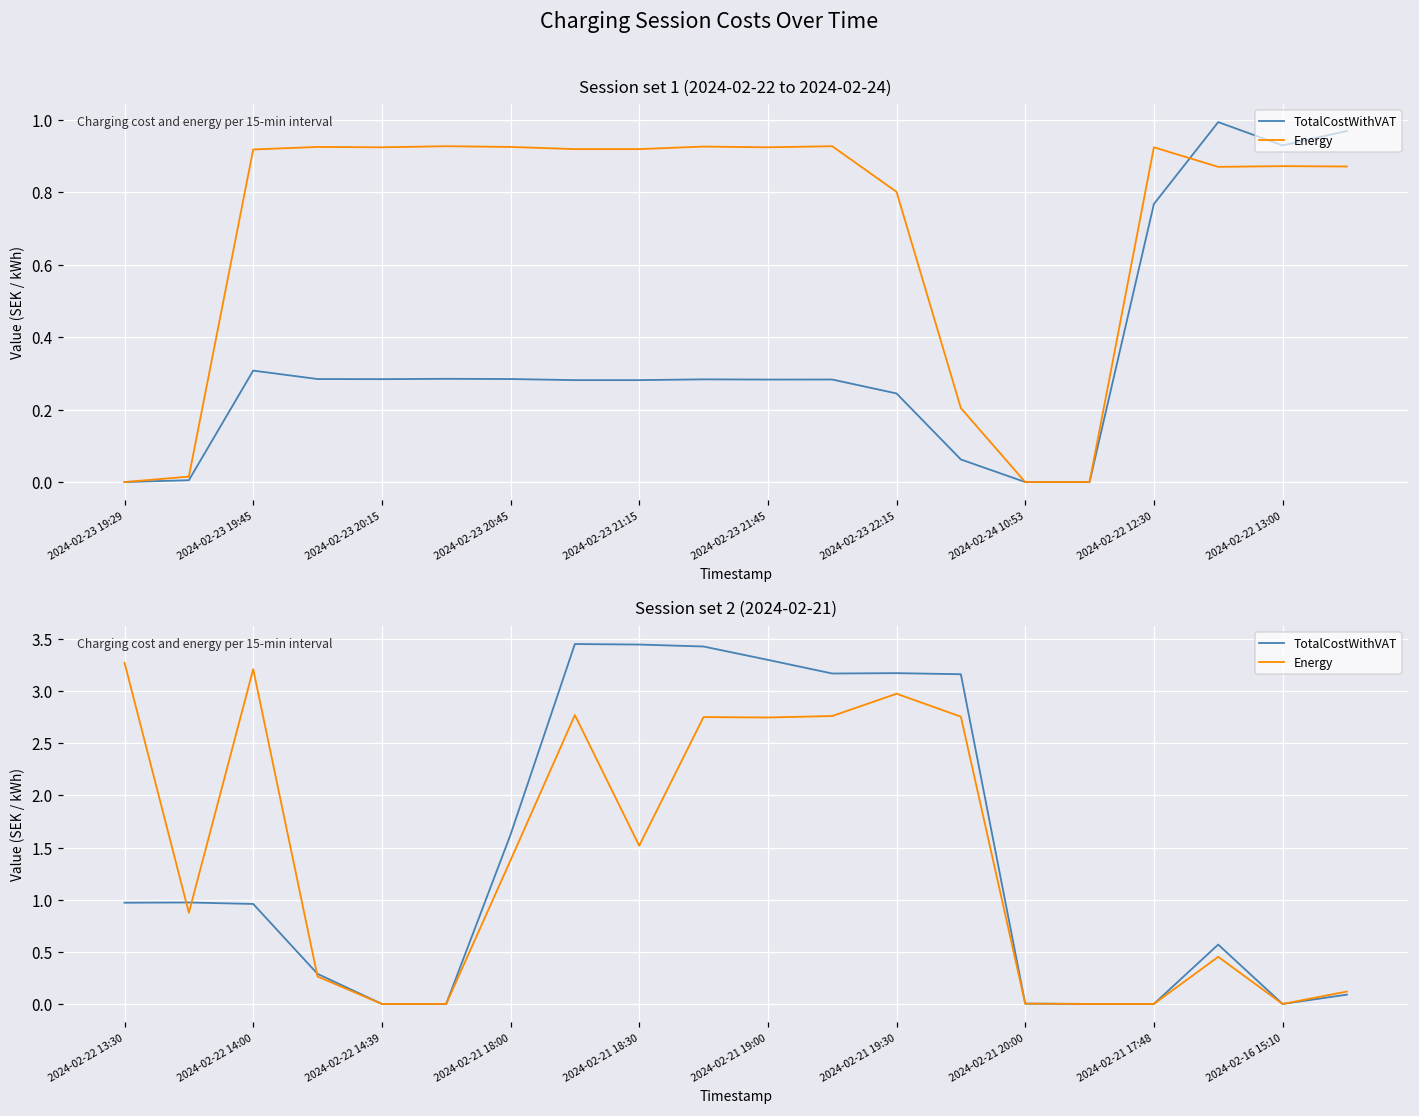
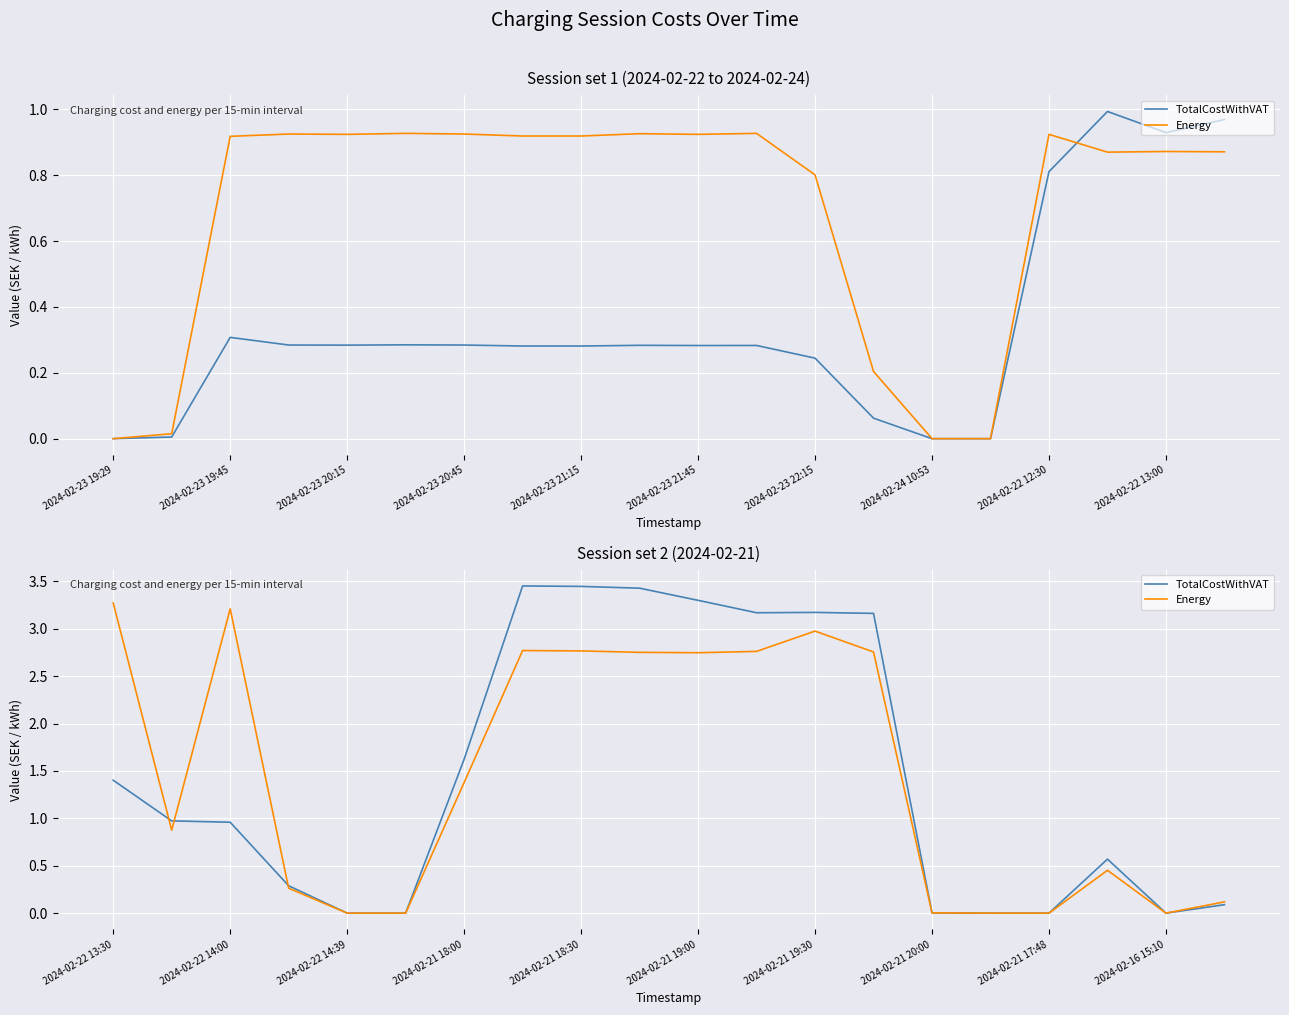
  {
    "Session set 1 (2024-02-22 to 2024-02-24)": {
      "TotalCostWithVAT": {
        "2024-02-23 19:45": 0.31,
        "2024-02-23 20:15": 0.28,
        "2024-02-23 20:45": 0.28,
        "2024-02-23 21:15": 0.28,
        "2024-02-23 21:45": 0.28,
        "2024-02-23 22:15": 0.24,
-       "2024-02-22 12:30": 0.77
+       "2024-02-22 12:30": 0.81
      },
      "Energy": {
        "2024-02-23 19:45": 0.92,
        "2024-02-23 20:15": 0.92,
        "2024-02-23 20:45": 0.93,
        "2024-02-23 21:15": 0.92,
        "2024-02-23 21:45": 0.92,
        "2024-02-23 22:15": 0.80,
        "2024-02-22 12:30": 0.92,
        "2024-02-22 13:00": 0.87
      }
    },
    "Session set 2 (2024-02-21)": {
      "TotalCostWithVAT": {
-       "2024-02-22 13:30": 1.0,
+       "2024-02-22 13:30": 1.4,
        "2024-02-22 14:00": 1.0,
        "2024-02-21 18:00": 1.6,
        "2024-02-21 18:30": 3.4,
        "2024-02-21 19:00": 3.3,
        "2024-02-21 19:30": 3.2
      },
      "Energy": {
        "2024-02-22 14:00": 3.2,
        "2024-02-21 18:00": 1.4,
-       "2024-02-21 18:30": 1.5,
+       "2024-02-21 18:30": 2.8,
        "2024-02-21 19:00": 2.7,
        "2024-02-21 19:30": 3.0
      }
    }
  }
